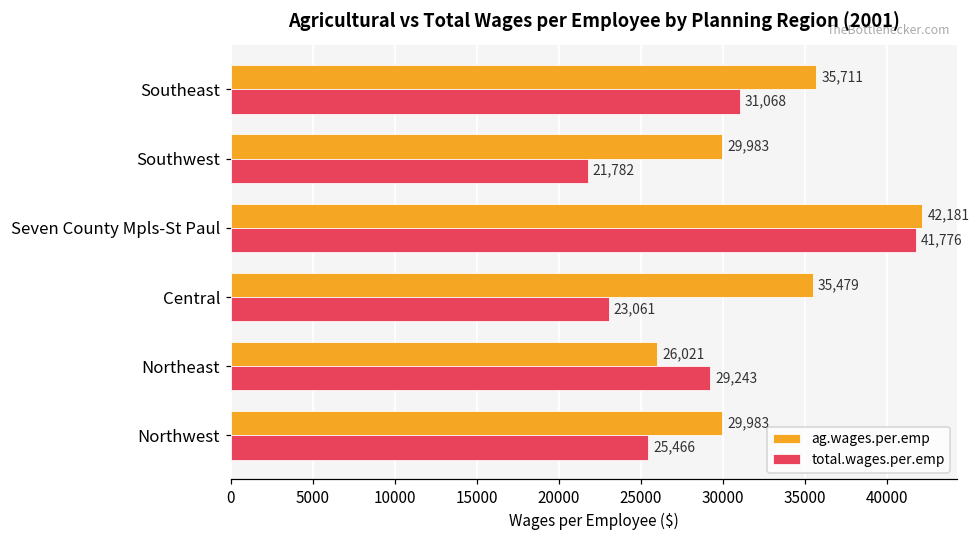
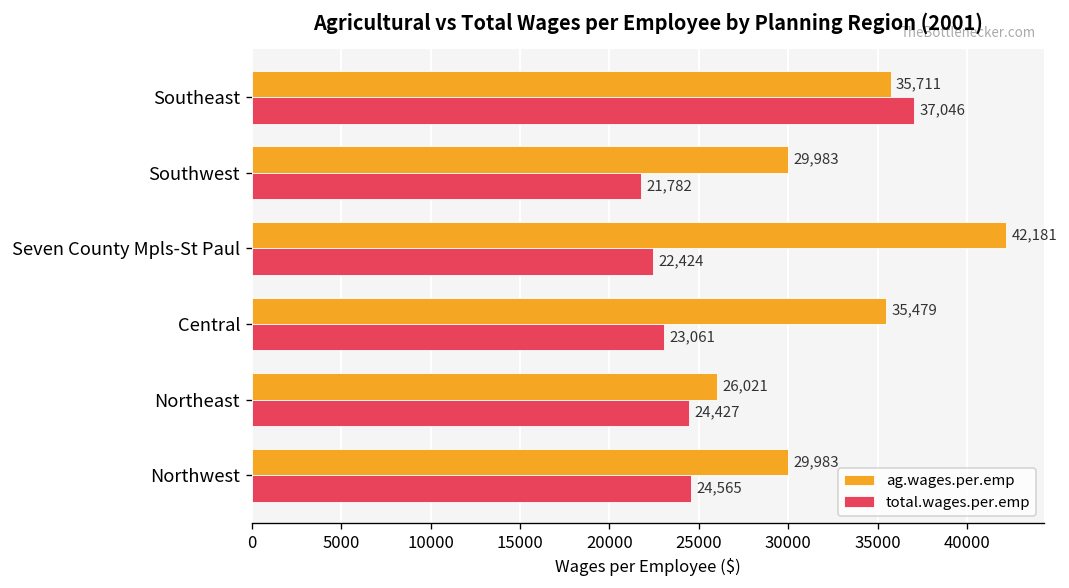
  {
    "ag.wages.per.emp": {
      "Southeast": "35,711",
      "Southwest": "29,983",
      "Seven County Mpls-St Paul": "42,181",
      "Central": "35,479",
      "Northeast": "26,021"
    },
    "total.wages.per.emp": {
-     "Southeast": "31,068",
+     "Southeast": "37,046",
      "Southwest": "21,782",
-     "Seven County Mpls-St Paul": "41,776",
+     "Seven County Mpls-St Paul": "22,424",
      "Central": "23,061",
-     "Northeast": "29,243",
-     "Northwest": "25,466"
+     "Northeast": "24,427",
+     "Northwest": "24,565"
    }
  }
